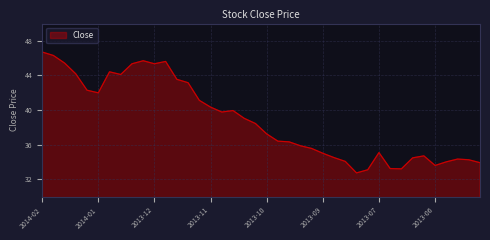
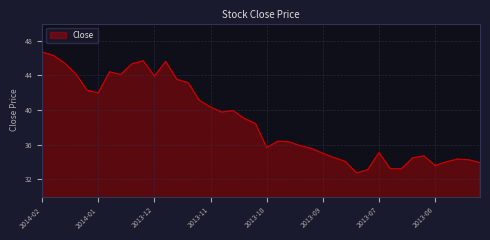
  {
    "2014-02": 47,
    "2014-01": 42,
-   "2013-12": 45,
+   "2013-12": 44,
    "2013-11": 40,
-   "2013-10": 37,
+   "2013-10": 36,
    "2013-09": 35,
    "2013-07": 35,
    "2013-06": 34
  }
